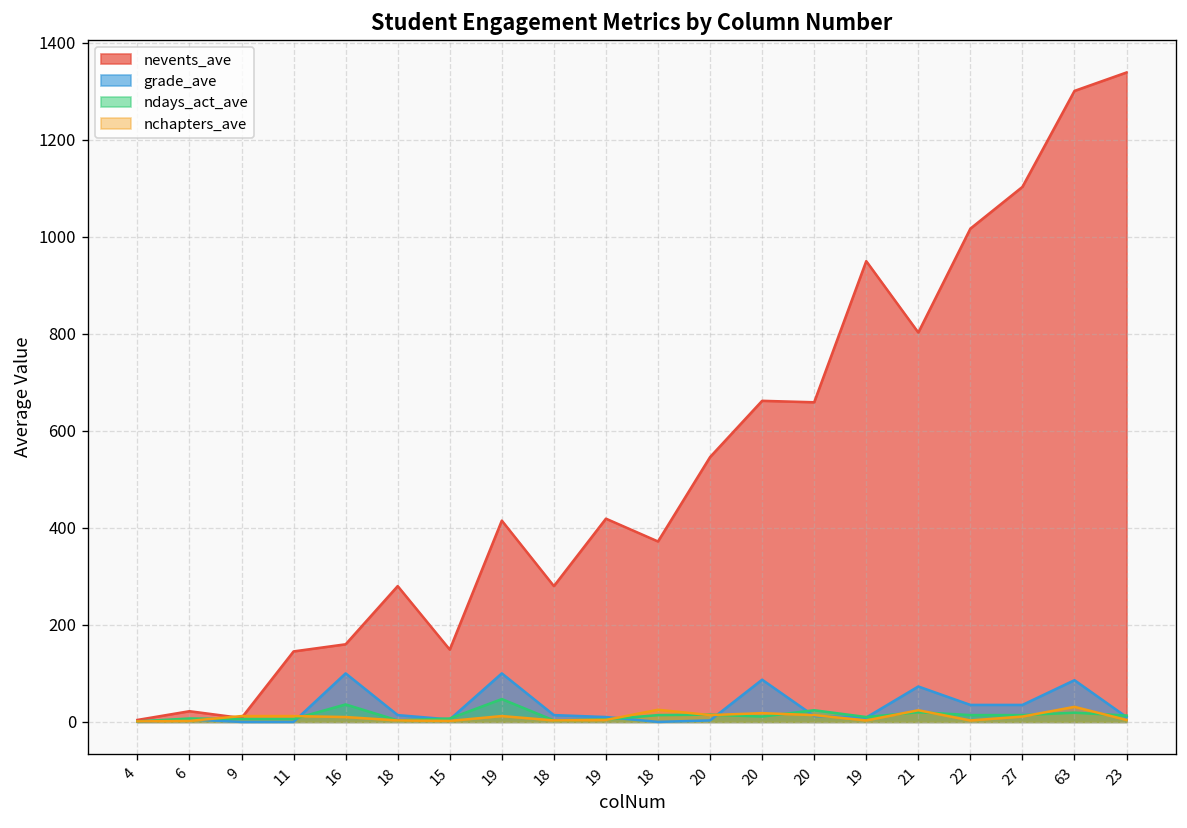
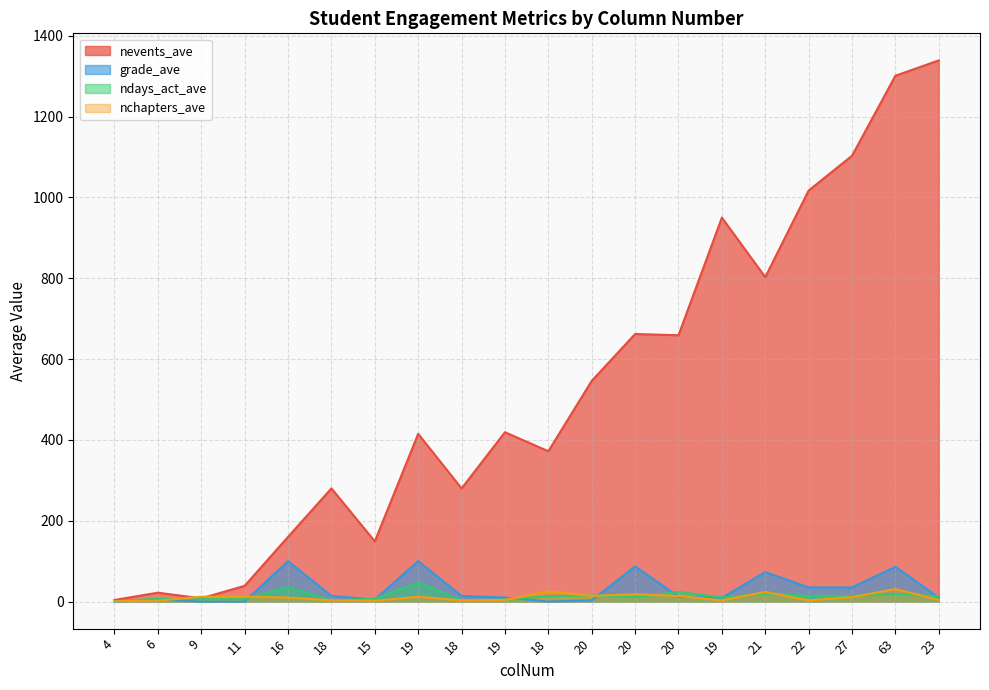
  {
    "nevents_ave": {
      "6": 20,
-     "11": 150,
+     "11": 40,
      "16": 160,
      "15": 150,
      "21": 800,
      "22": 1020,
      "27": 1100,
      "63": 1300,
      "23": 1340
    },
    "grade_ave": {
      "16": 100,
      "21": 70,
      "22": 40,
      "27": 40,
      "63": 90
    },
    "ndays_act_ave": {
      "16": 40,
      "22": 10,
      "63": 20
    },
    "nchapters_ave": {
      "16": 10,
      "22": 0,
      "63": 30
    }
  }
